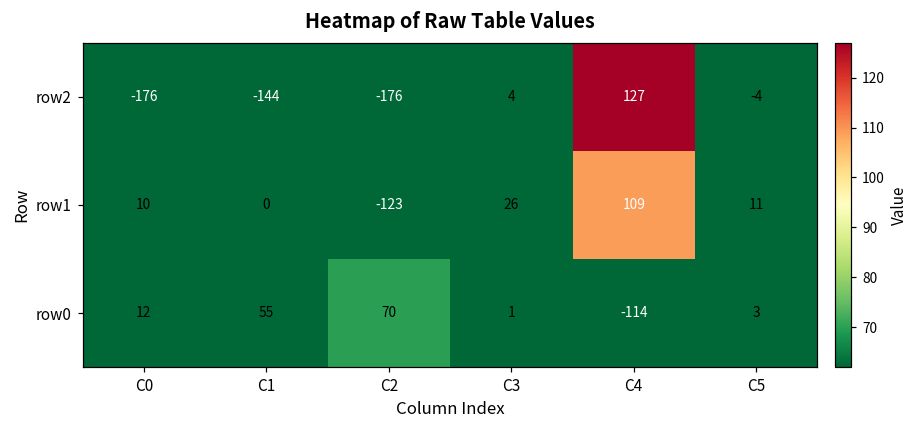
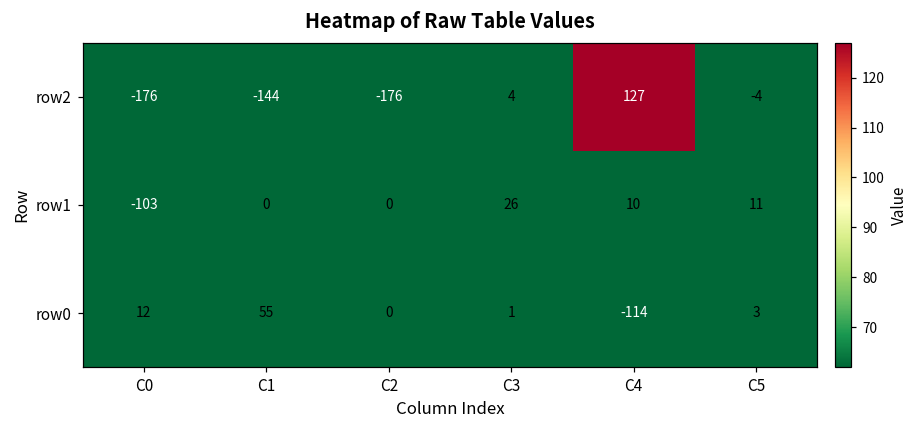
  {
    "row2": {
      "C0": -176,
      "C1": -144,
      "C2": -176,
      "C3": 4,
      "C4": 127,
      "C5": -4
    },
    "row1": {
-     "C0": 10,
+     "C0": -103,
      "C1": 0,
-     "C2": -123,
+     "C2": 0,
      "C3": 26,
-     "C4": 109,
+     "C4": 10,
      "C5": 11
    },
    "row0": {
      "C0": 12,
      "C1": 55,
-     "C2": 70,
+     "C2": 0,
      "C3": 1,
      "C4": -114,
      "C5": 3
    }
  }
